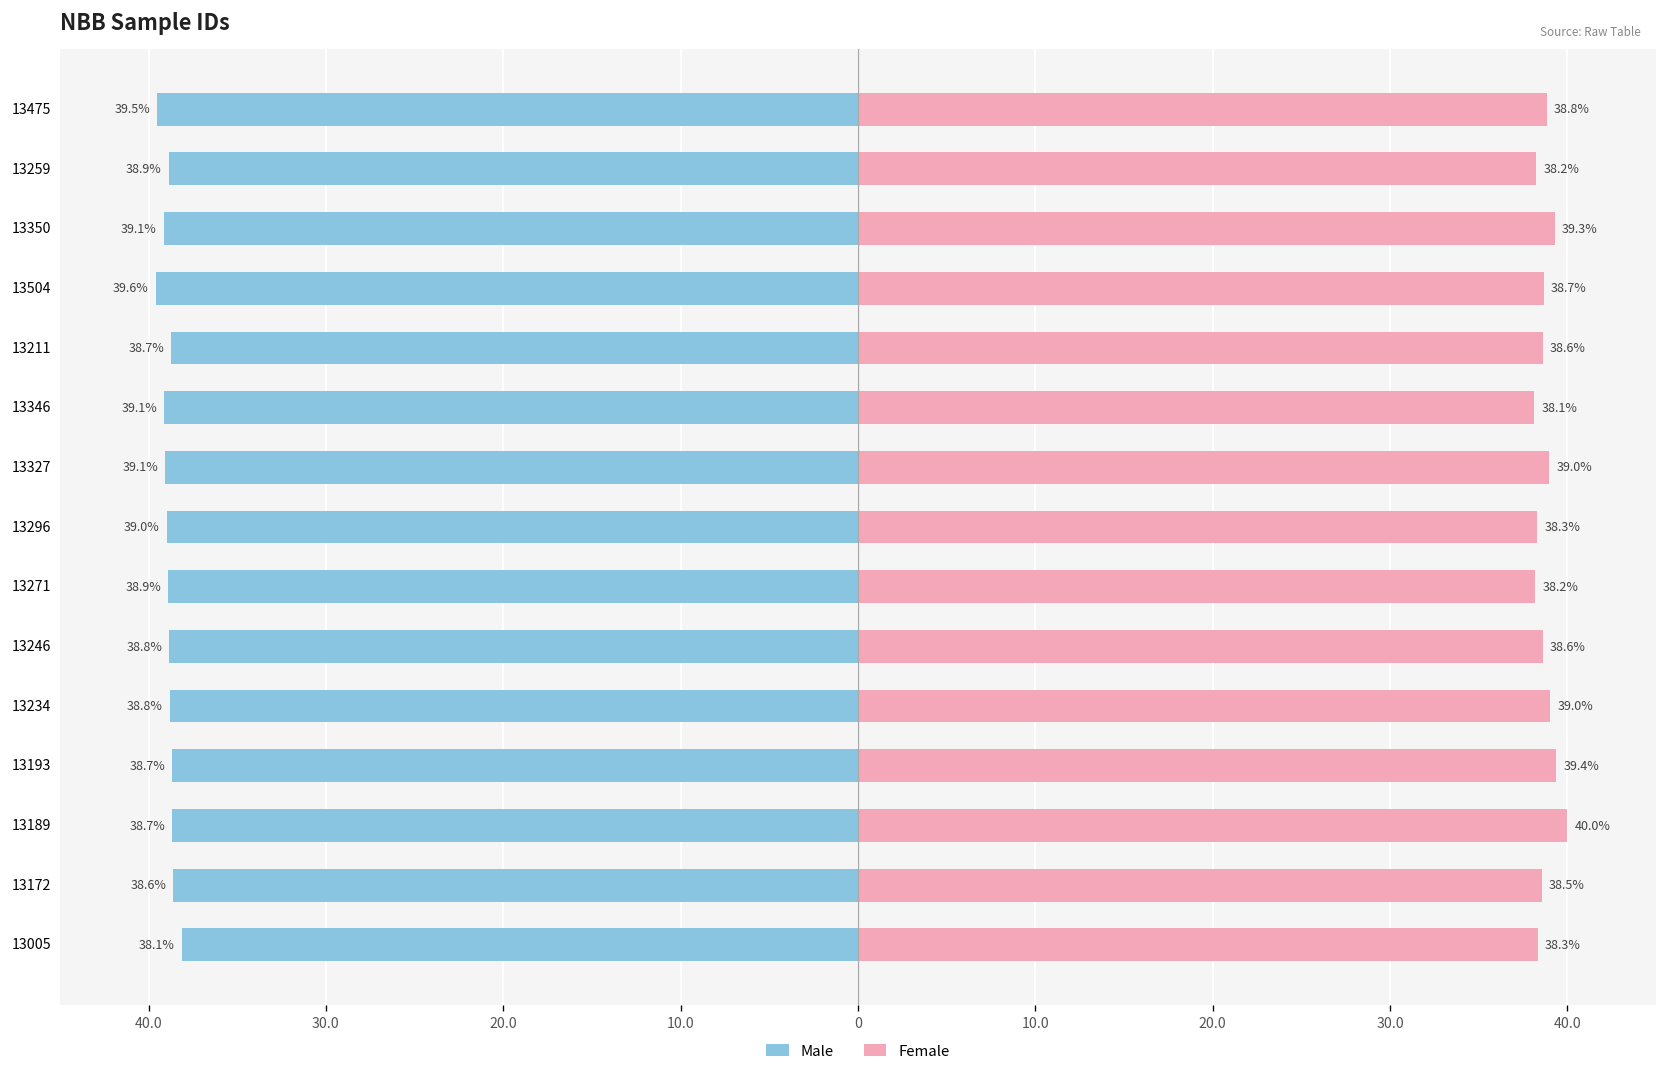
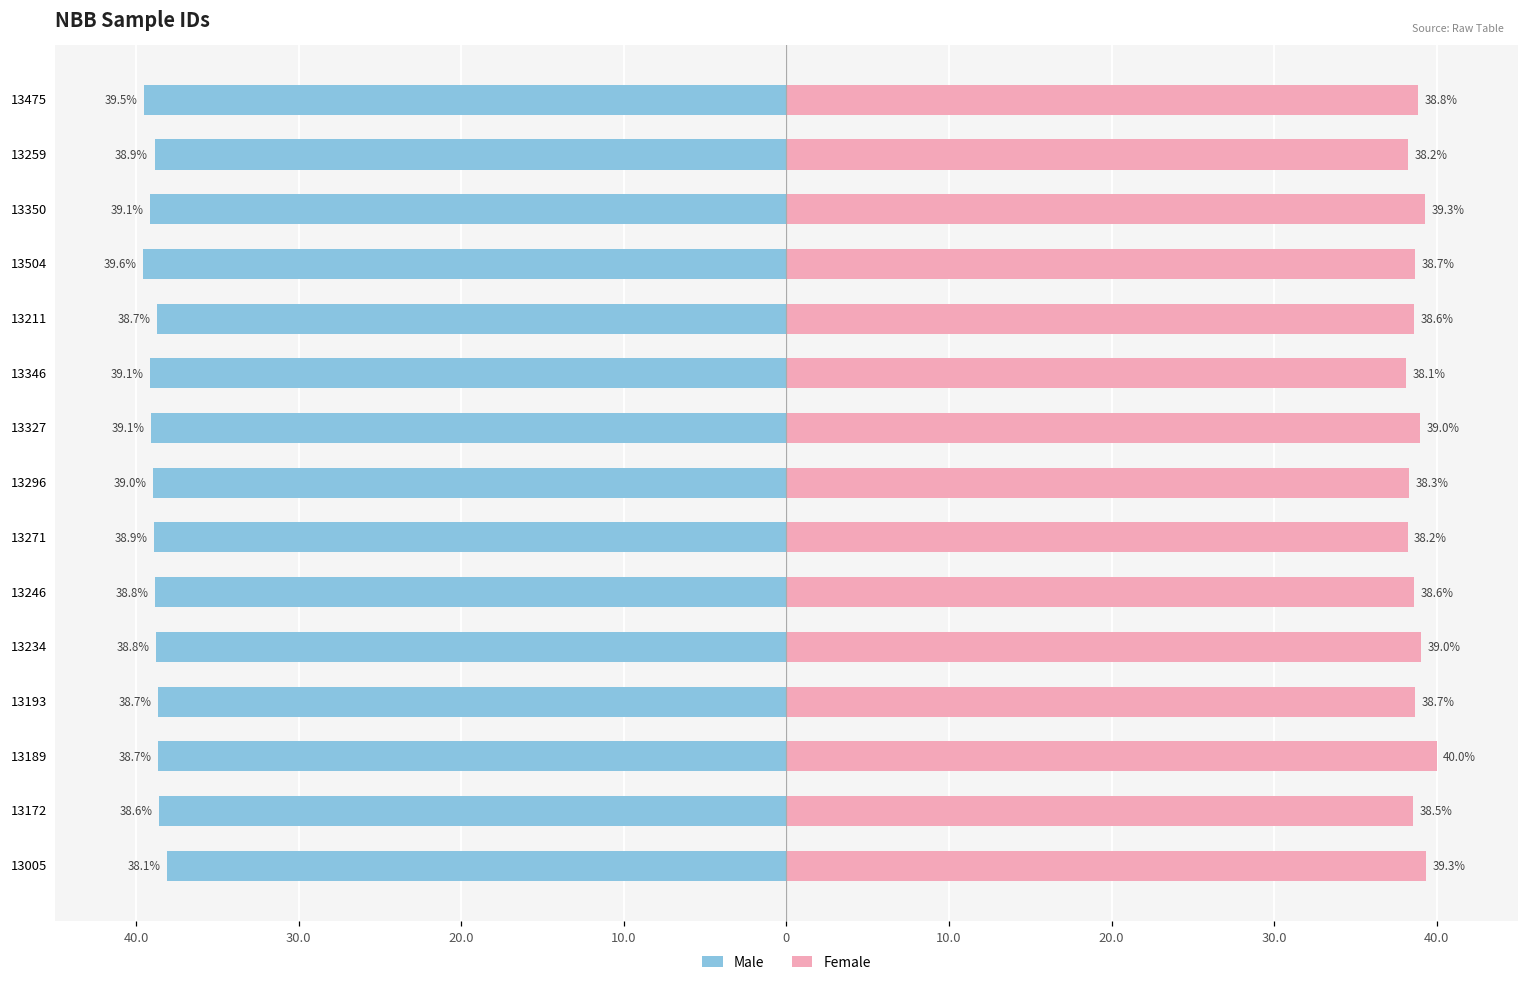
  {
    "Female": {
      "13475": "38.8%",
      "13259": "38.2%",
      "13350": "39.3%",
      "13504": "38.7%",
      "13211": "38.6%",
      "13346": "38.1%",
      "13327": "39.0%",
      "13296": "38.3%",
      "13271": "38.2%",
      "13246": "38.6%",
      "13234": "39.0%",
-     "13193": "39.4%",
+     "13193": "38.7%",
      "13189": "40.0%",
      "13172": "38.5%",
-     "13005": "38.3%"
+     "13005": "39.3%"
    }
  }
